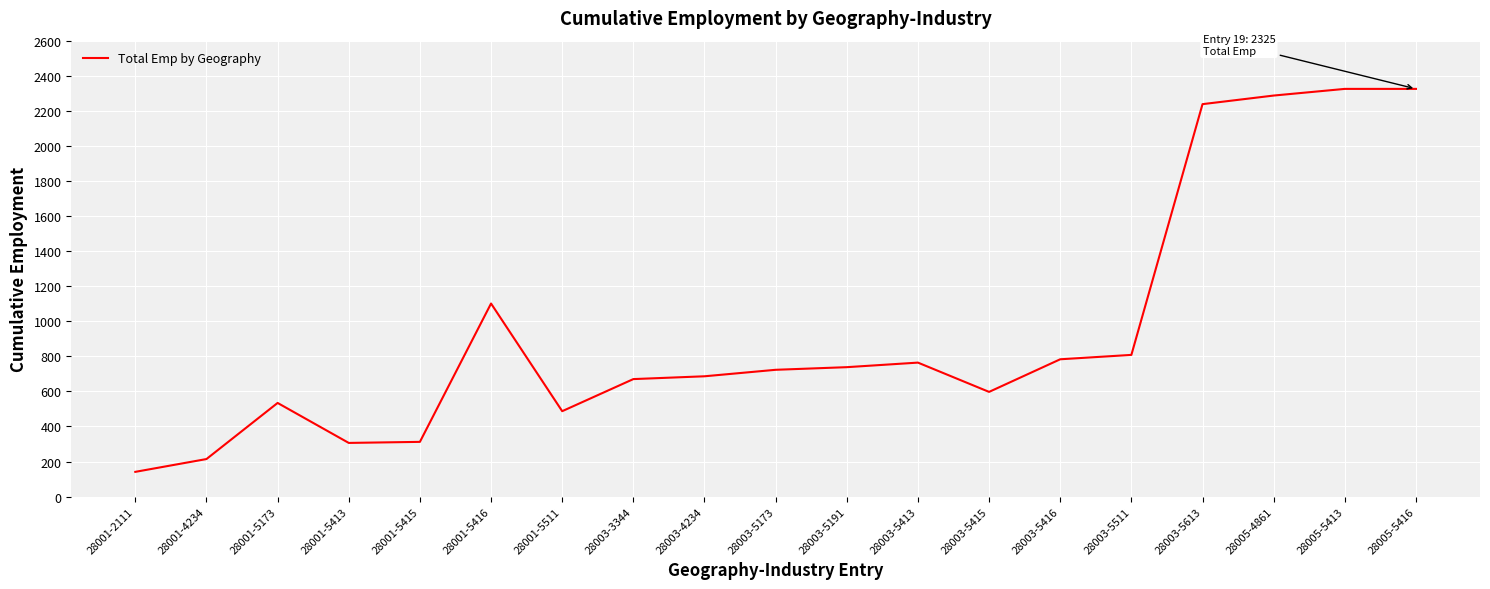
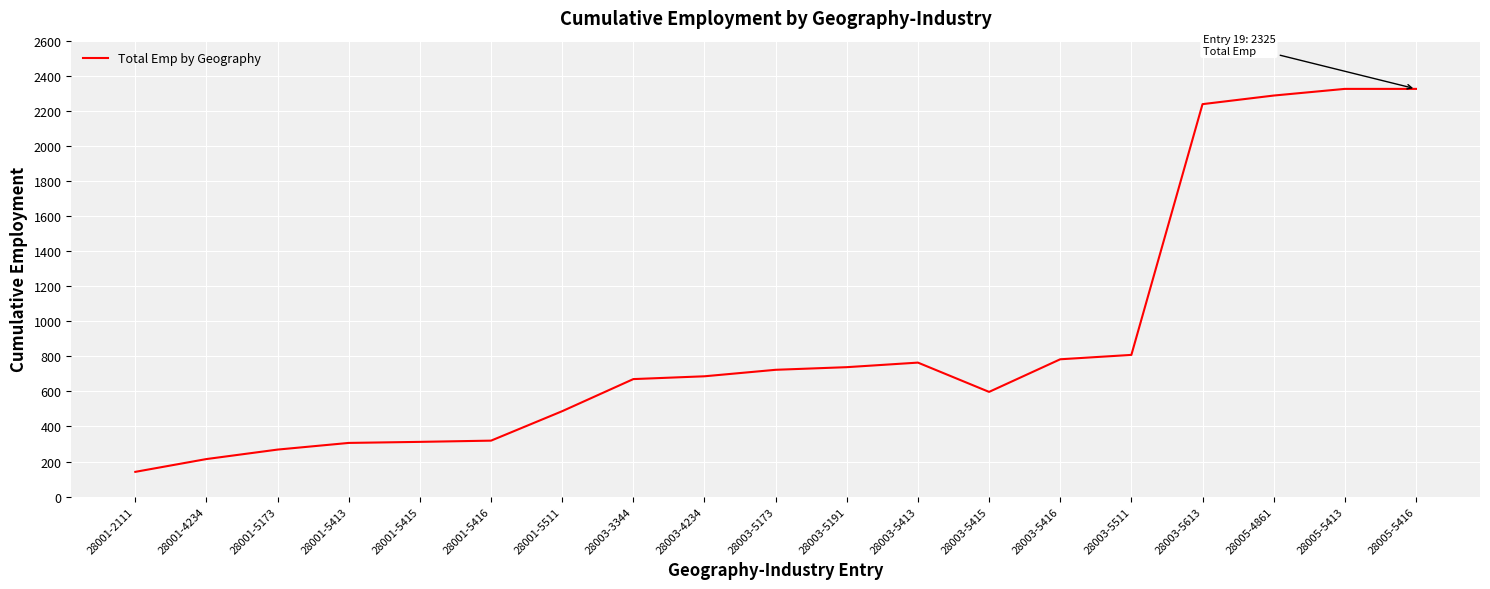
  {
    "28001-2111": 140,
    "28001-4234": 210,
-   "28001-5173": 530,
+   "28001-5173": 270,
    "28001-5413": 310,
    "28001-5415": 310,
-   "28001-5416": 1100,
+   "28001-5416": 320,
    "28001-5511": 490,
    "28003-3344": 670,
    "28003-4234": 690,
    "28003-5173": 720,
    "28003-5191": 740,
    "28003-5413": 760,
    "28003-5415": 600,
    "28003-5416": 780,
    "28003-5511": 810,
    "28003-5613": 2240,
    "28005-4861": 2290,
    "28005-5416": 2330
  }
